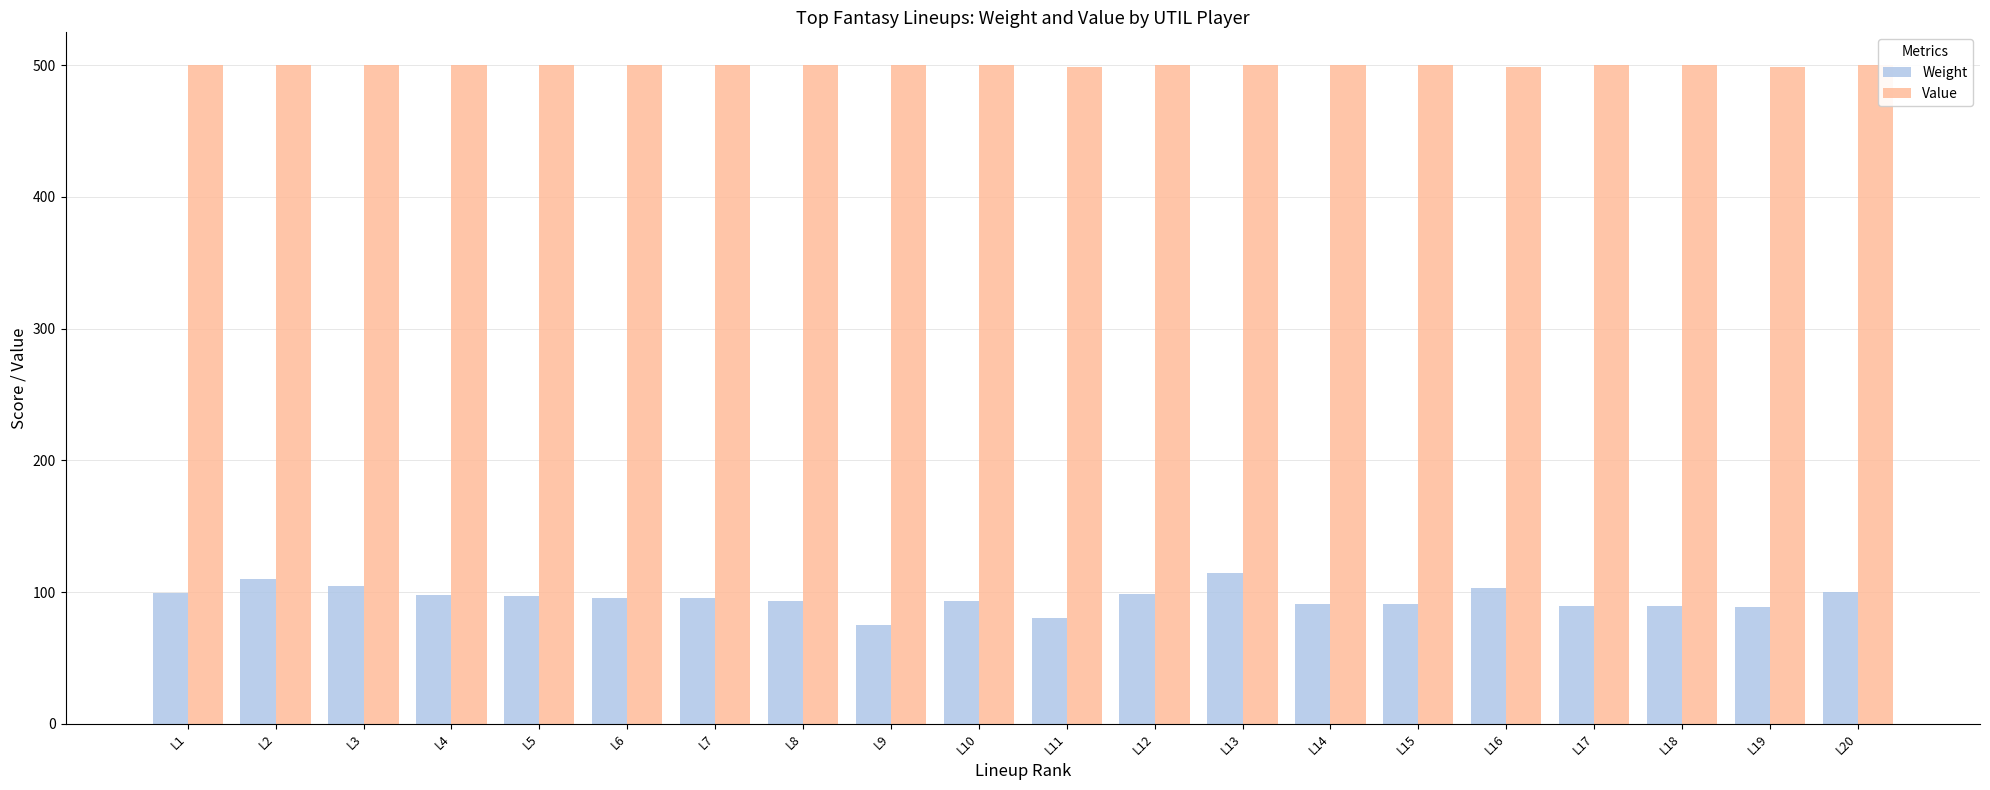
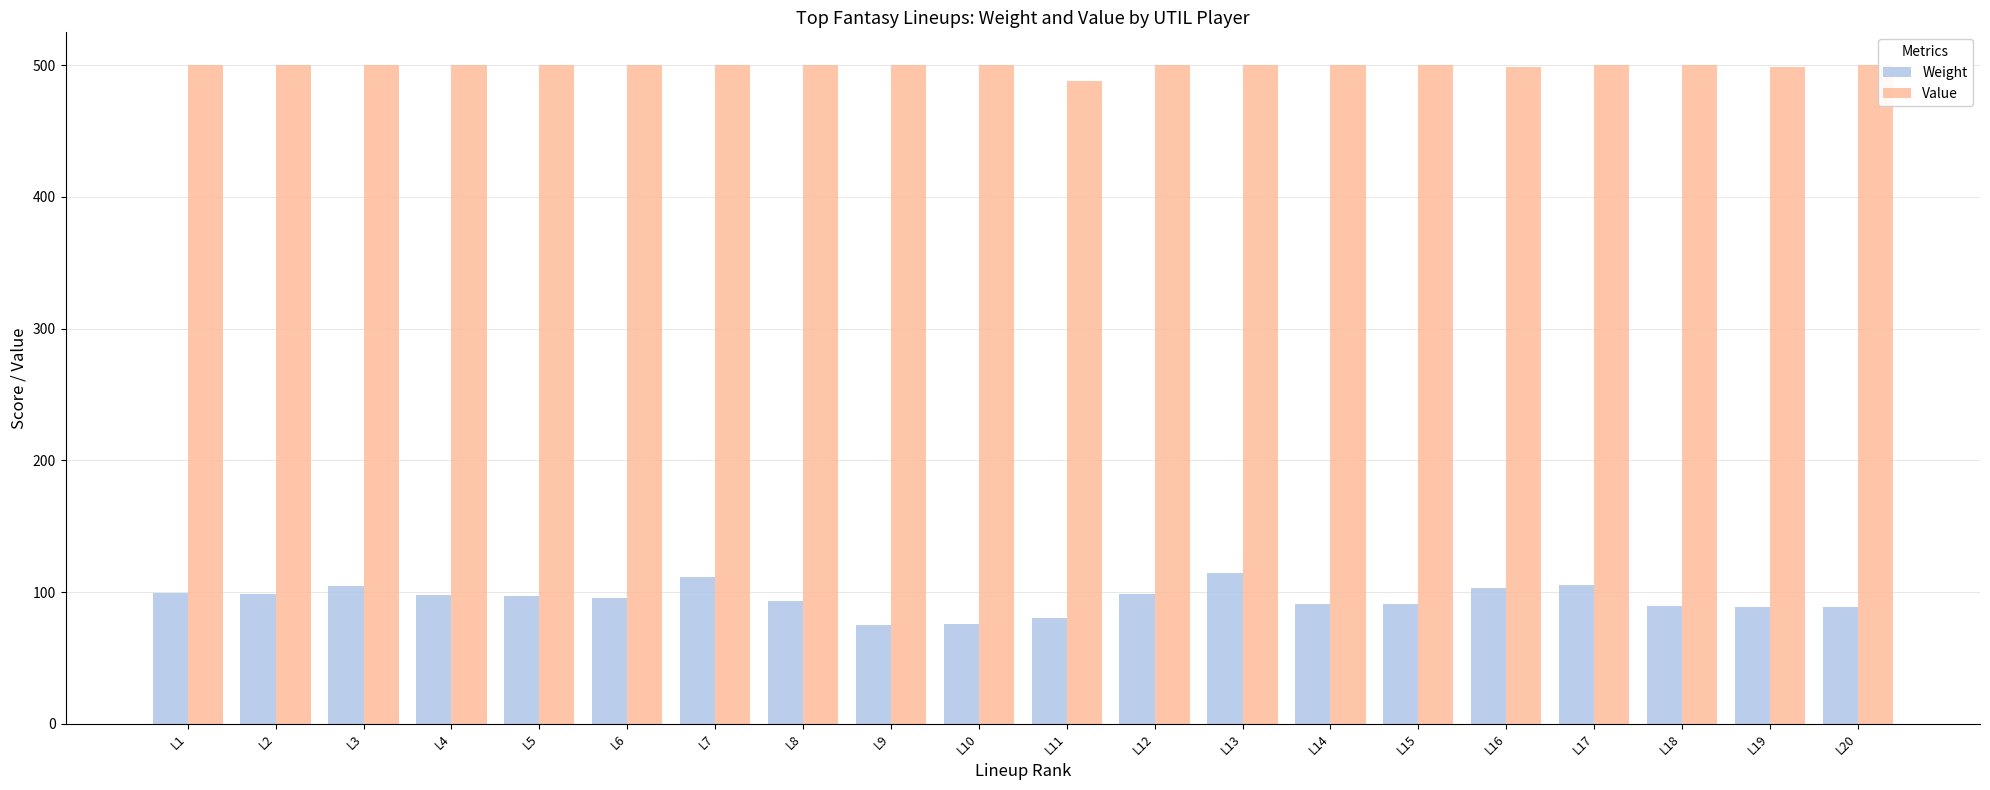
  {
    "Weight": {
      "L1": 99,
-     "L2": 110,
+     "L2": 99,
      "L3": 105,
      "L4": 98,
      "L5": 97,
      "L6": 96,
-     "L7": 95,
+     "L7": 112,
      "L8": 93,
      "L9": 75,
-     "L10": 93,
+     "L10": 76,
      "L11": 81,
      "L12": 98,
      "L13": 114,
      "L14": 91,
      "L15": 91,
      "L16": 103,
-     "L17": 90,
+     "L17": 106,
      "L18": 90,
      "L19": 89,
-     "L20": 100
+     "L20": 89
    },
    "Value": {
      "L1": 500,
      "L2": 500,
      "L3": 500,
      "L4": 500,
      "L5": 500,
      "L6": 500,
      "L7": 500,
      "L8": 500,
      "L9": 500,
      "L10": 500,
-     "L11": 499,
+     "L11": 488,
      "L12": 500,
      "L13": 500,
      "L14": 500,
      "L15": 500,
      "L16": 499,
      "L17": 500,
      "L18": 500,
      "L19": 499,
      "L20": 500
    }
  }
